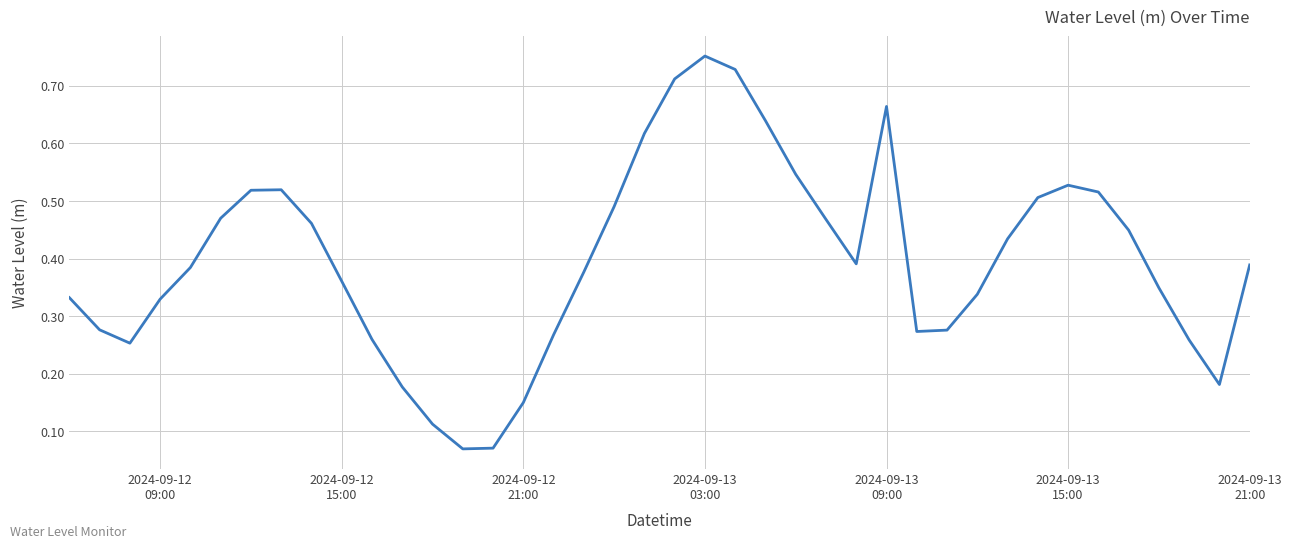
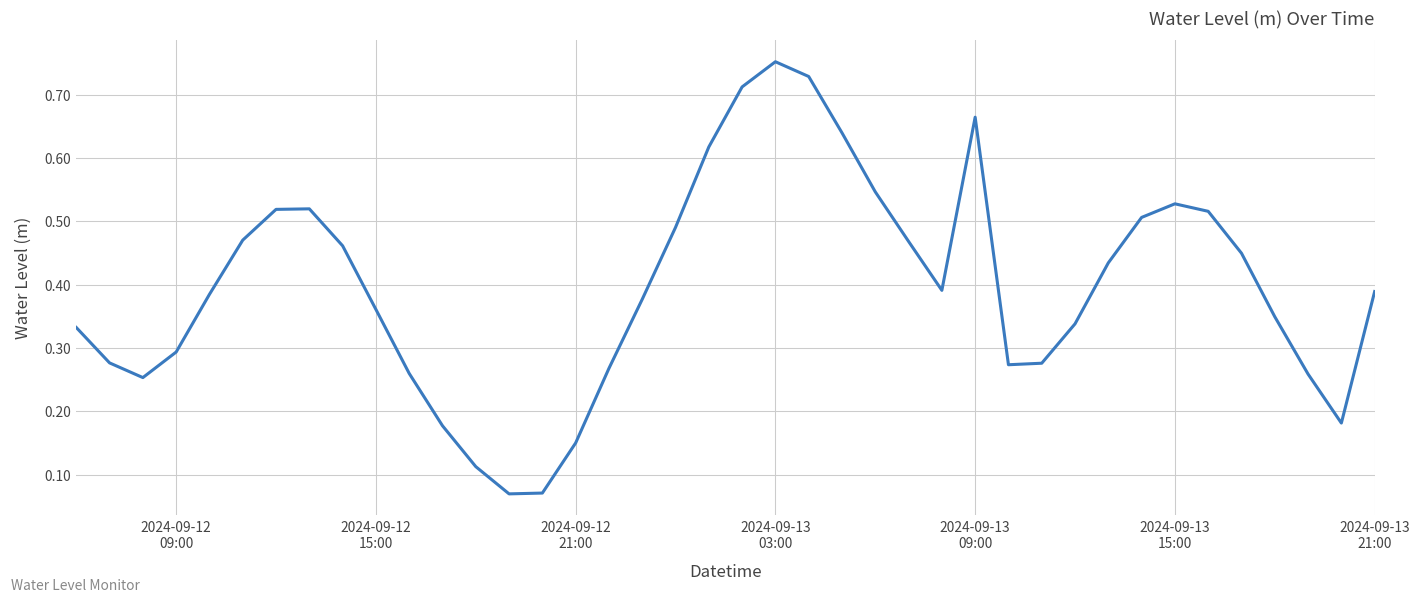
  {
-   "2024-09-12 09:00": 0.33,
+   "2024-09-12 09:00": 0.29,
    "2024-09-12 15:00": 0.36,
    "2024-09-12 21:00": 0.15,
    "2024-09-13 03:00": 0.75,
    "2024-09-13 09:00": 0.66,
    "2024-09-13 15:00": 0.53,
    "2024-09-13 21:00": 0.39
  }
